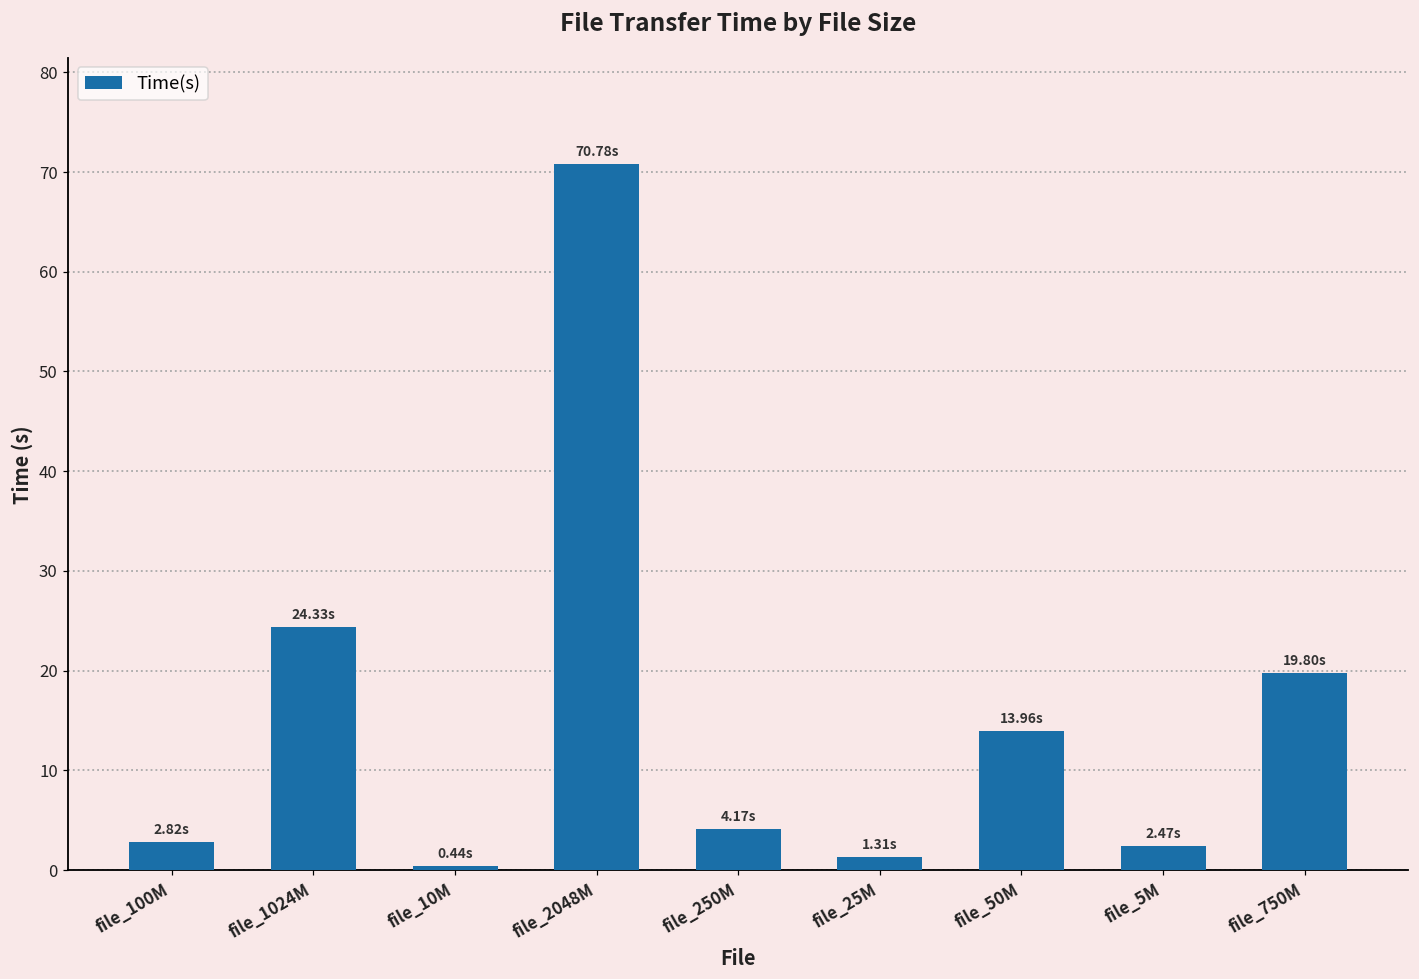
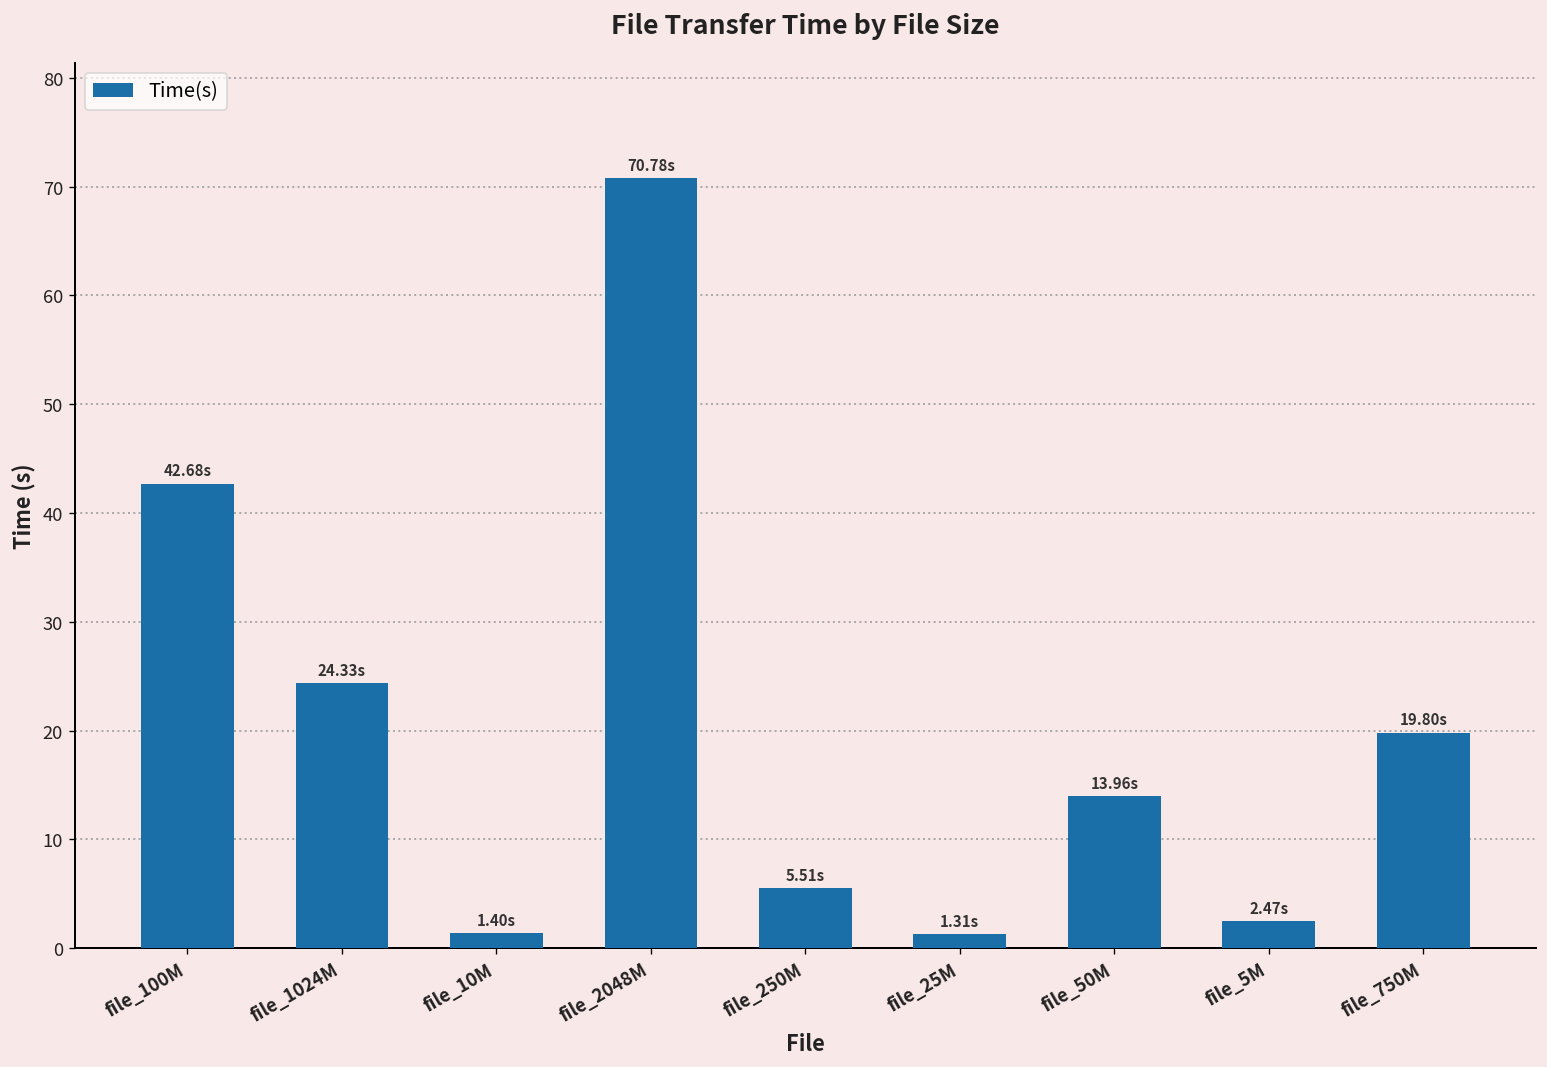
  {
-   "file_100M": "2.82s",
+   "file_100M": "42.68s",
    "file_1024M": "24.33s",
-   "file_10M": "0.44s",
+   "file_10M": "1.40s",
    "file_2048M": "70.78s",
-   "file_250M": "4.17s",
+   "file_250M": "5.51s",
    "file_25M": "1.31s",
    "file_50M": "13.96s",
    "file_5M": "2.47s",
    "file_750M": "19.80s"
  }
